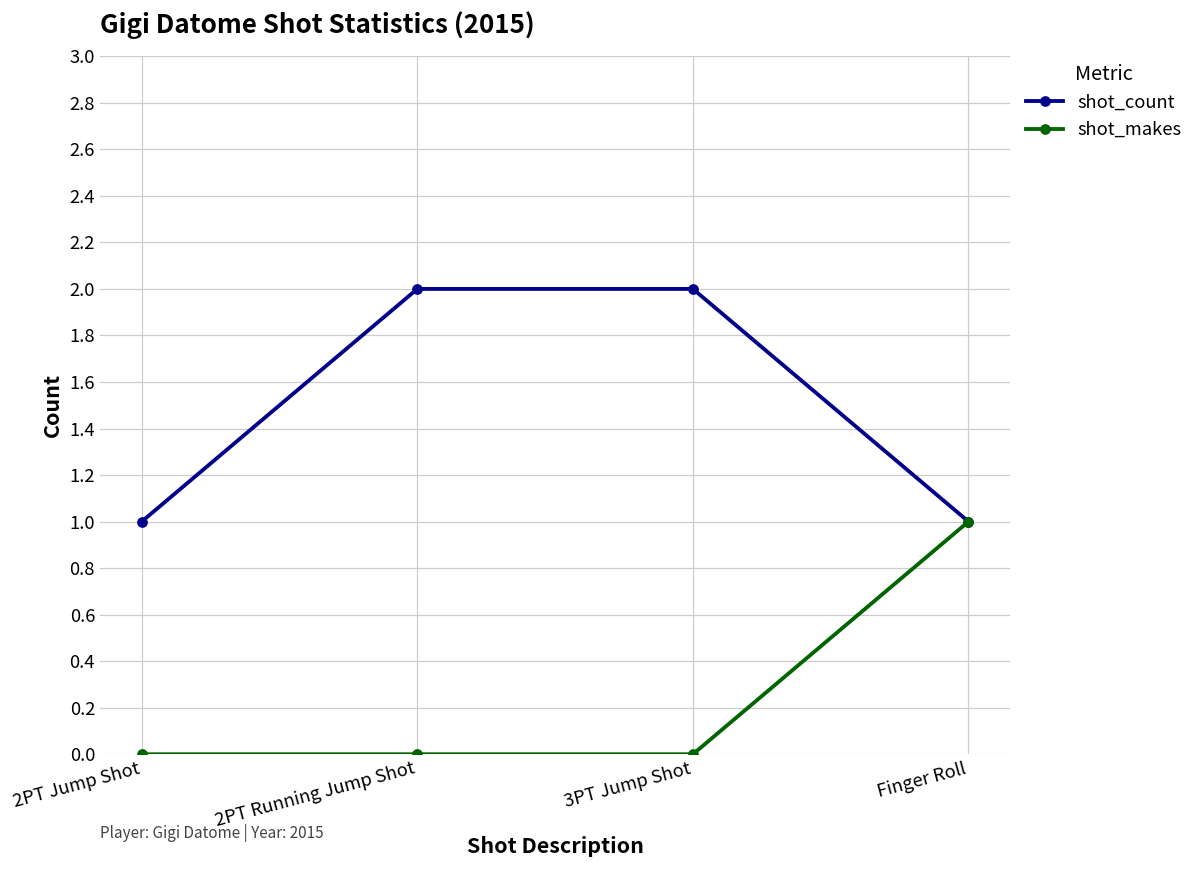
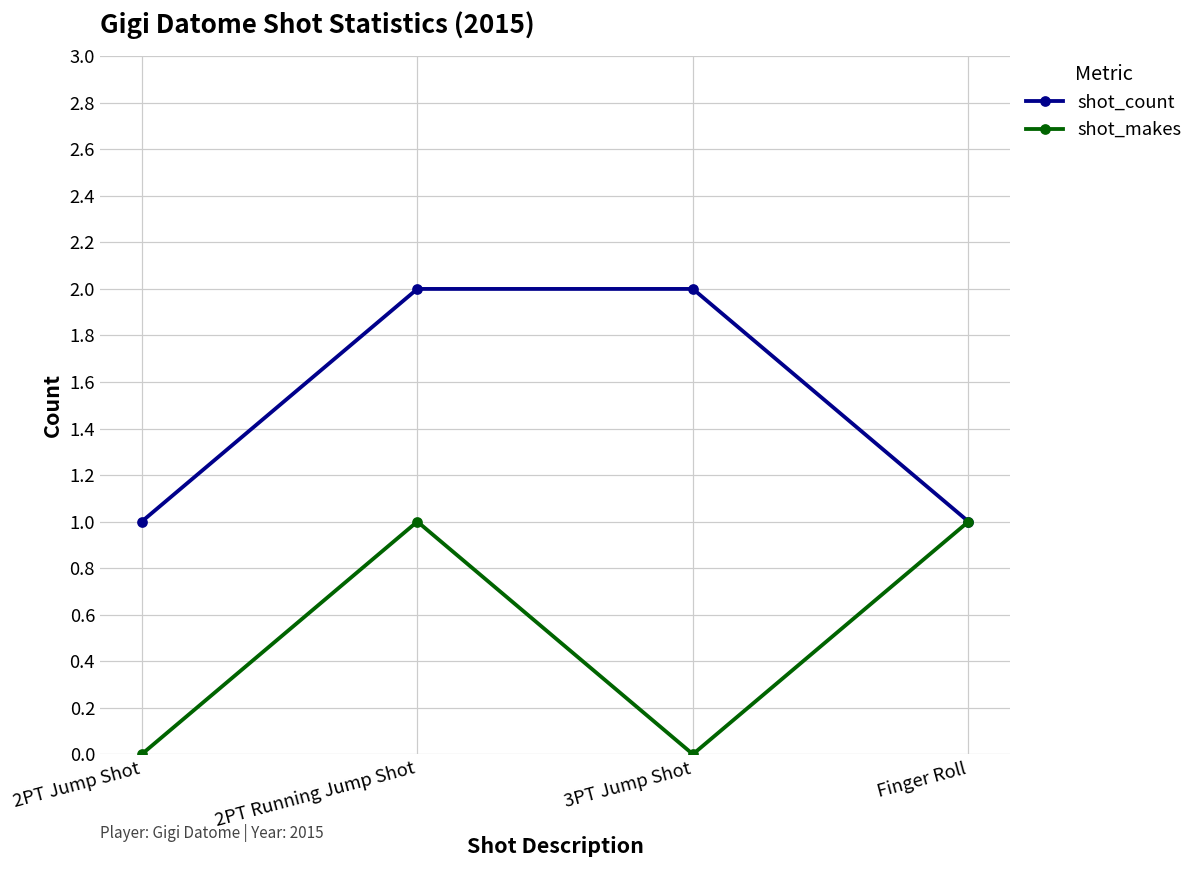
  {
    "shot_count": {
      "2PT Jump Shot": 1,
      "2PT Running Jump Shot": 2,
      "3PT Jump Shot": 2
    },
    "shot_makes": {
      "2PT Jump Shot": 0,
-     "2PT Running Jump Shot": 0,
+     "2PT Running Jump Shot": 1,
      "3PT Jump Shot": 0
    }
  }
